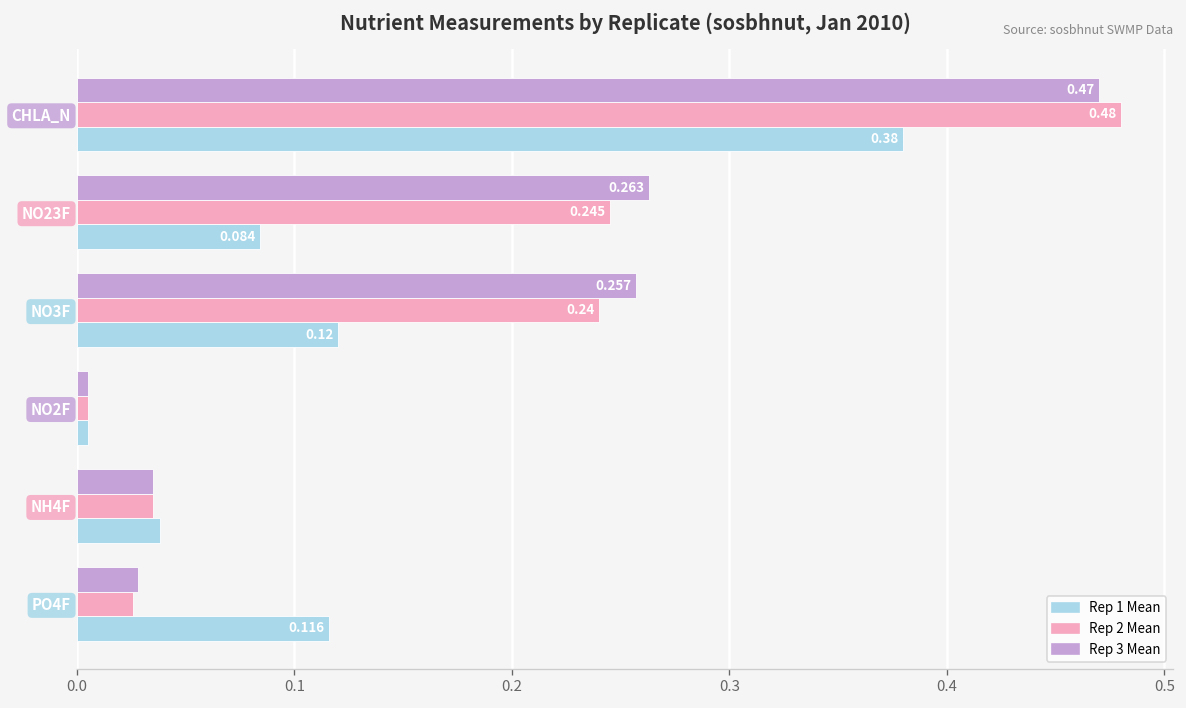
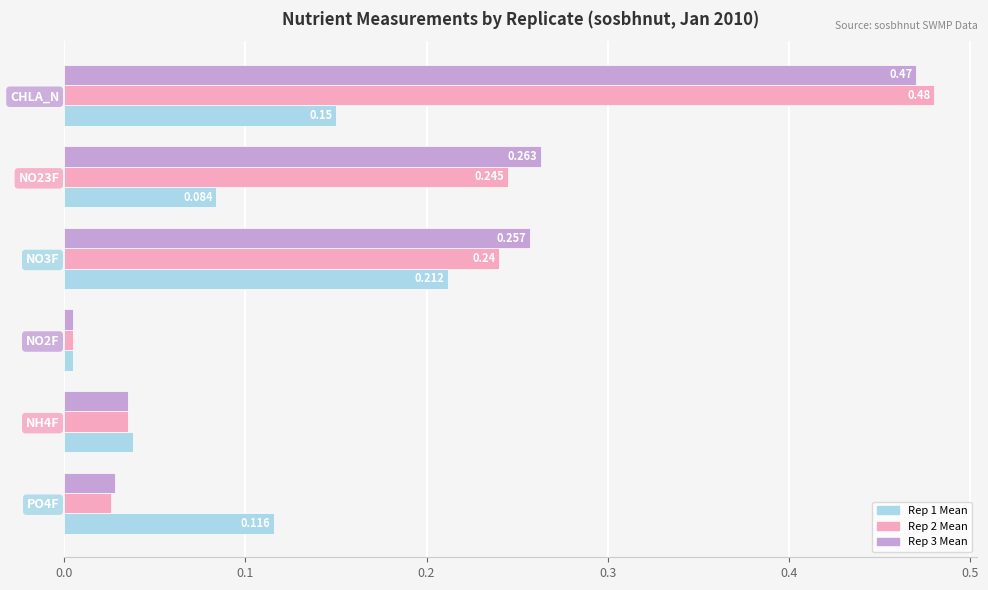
  {
    "Rep 1 Mean": {
-     "CHLA_N": 0.38,
+     "CHLA_N": 0.15,
      "NO23F": 0.084,
-     "NO3F": 0.12,
+     "NO3F": 0.212,
      "PO4F": 0.116
    }
  }
